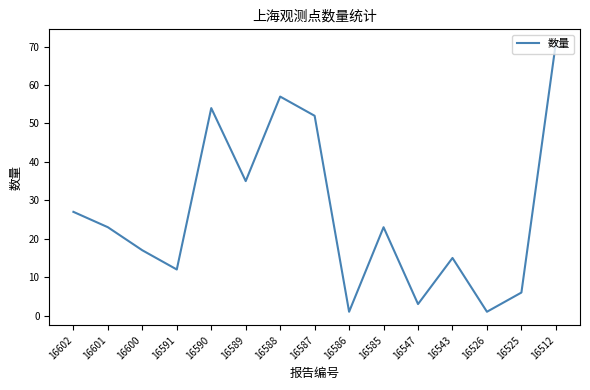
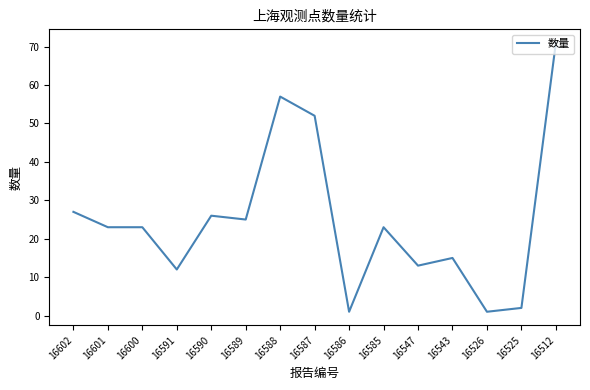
  {
    "16602": 27,
    "16601": 23,
-   "16600": 17,
+   "16600": 23,
    "16591": 12,
-   "16590": 54,
-   "16589": 35,
+   "16590": 26,
+   "16589": 25,
    "16588": 57,
    "16587": 52,
    "16586": 1,
    "16585": 23,
-   "16547": 3,
+   "16547": 13,
    "16543": 15,
    "16526": 1,
-   "16525": 6
+   "16525": 2
  }
